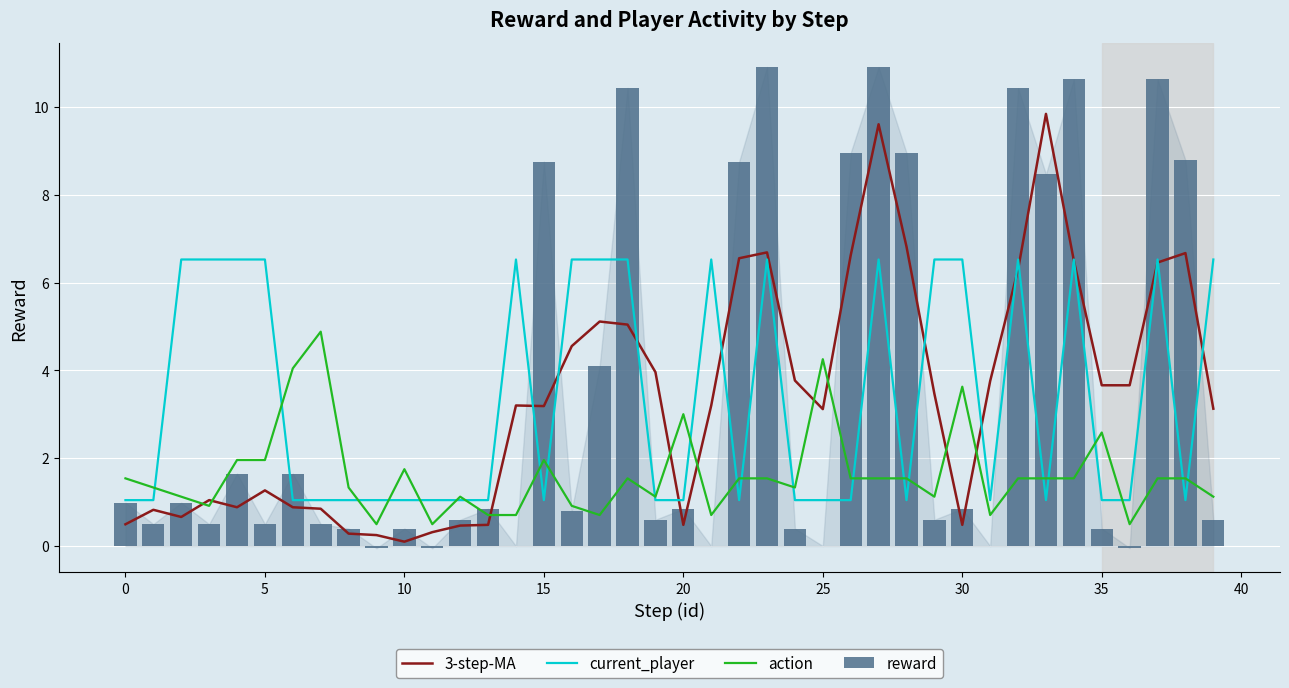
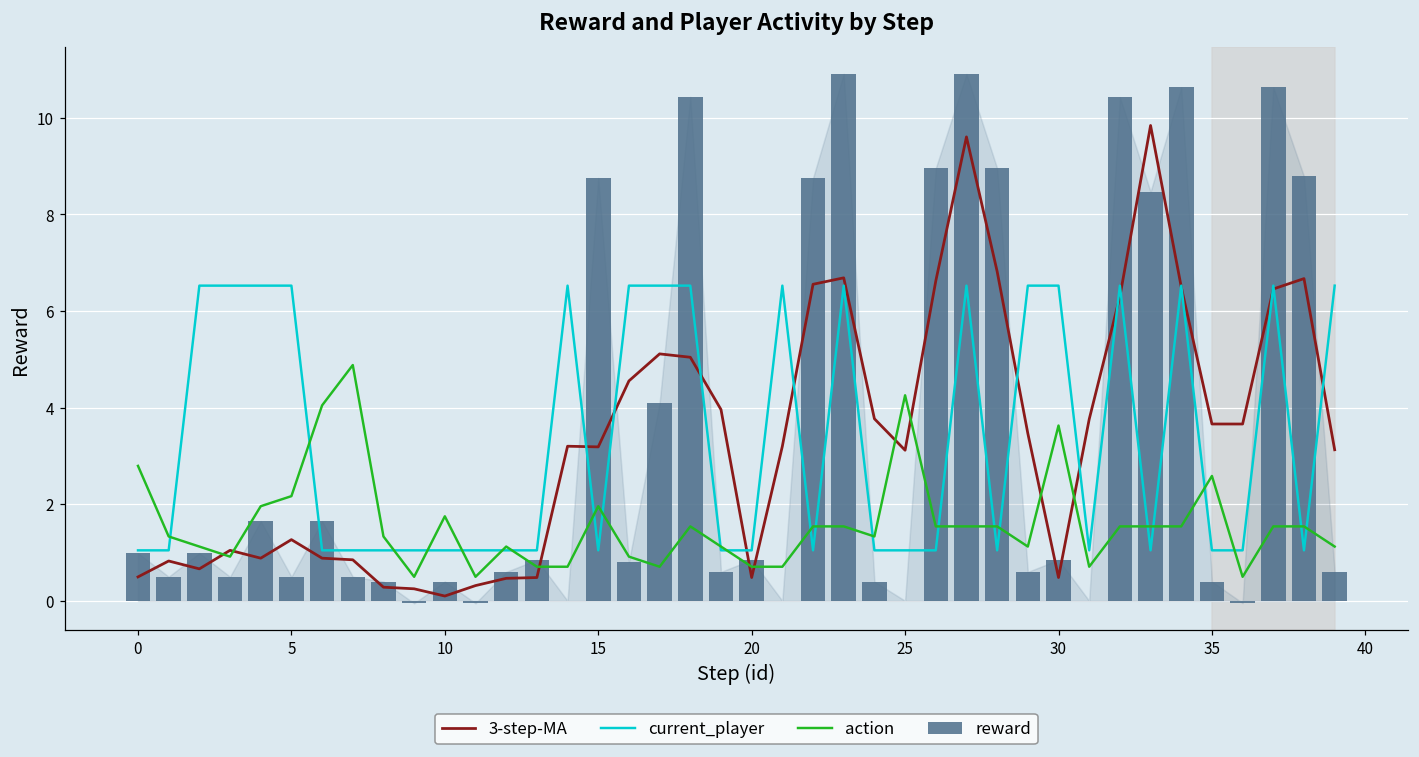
  {
    "3-step-MA": {
      "0": 0.5,
      "5": 1.3,
      "10": 0.1,
      "15": 3.2,
      "20": 0.5,
      "25": 3.1,
      "30": 0.5,
      "35": 3.7
    },
    "current_player": {
      "5": 6.5,
      "10": 1.0,
      "15": 1.0,
      "20": 1.0,
      "25": 1.0,
      "30": 6.5,
      "35": 1.0
    },
    "action": {
-     "0": 1.5,
-     "5": 2.0,
+     "0": 2.8,
+     "5": 2.2,
      "10": 1.8,
      "15": 2.0,
-     "20": 3.0,
+     "20": 0.7,
      "25": 4.3,
      "30": 3.6,
      "35": 2.6
    }
  }
